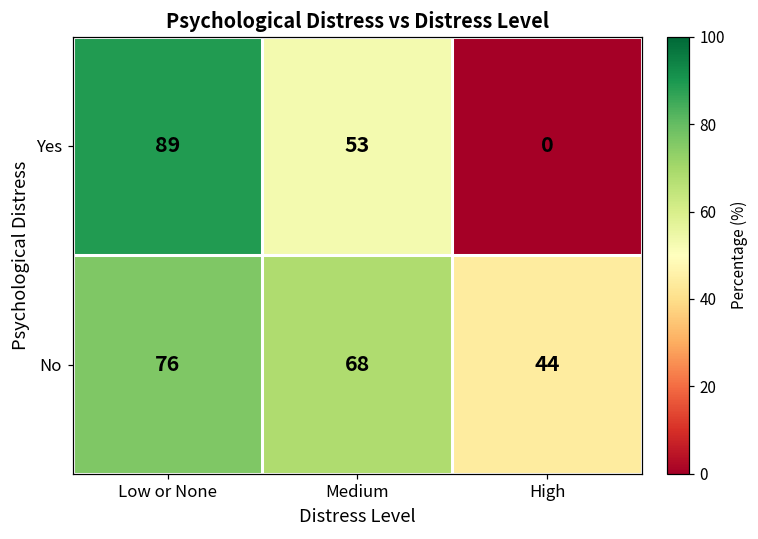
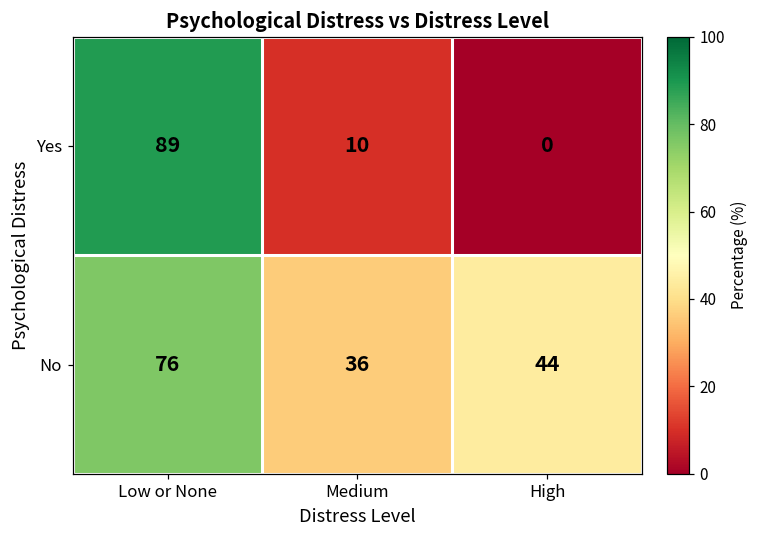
  {
    "Yes": {
      "Low or None": 89,
-     "Medium": 53,
+     "Medium": 10,
      "High": 0
    },
    "No": {
      "Low or None": 76,
-     "Medium": 68,
+     "Medium": 36,
      "High": 44
    }
  }
